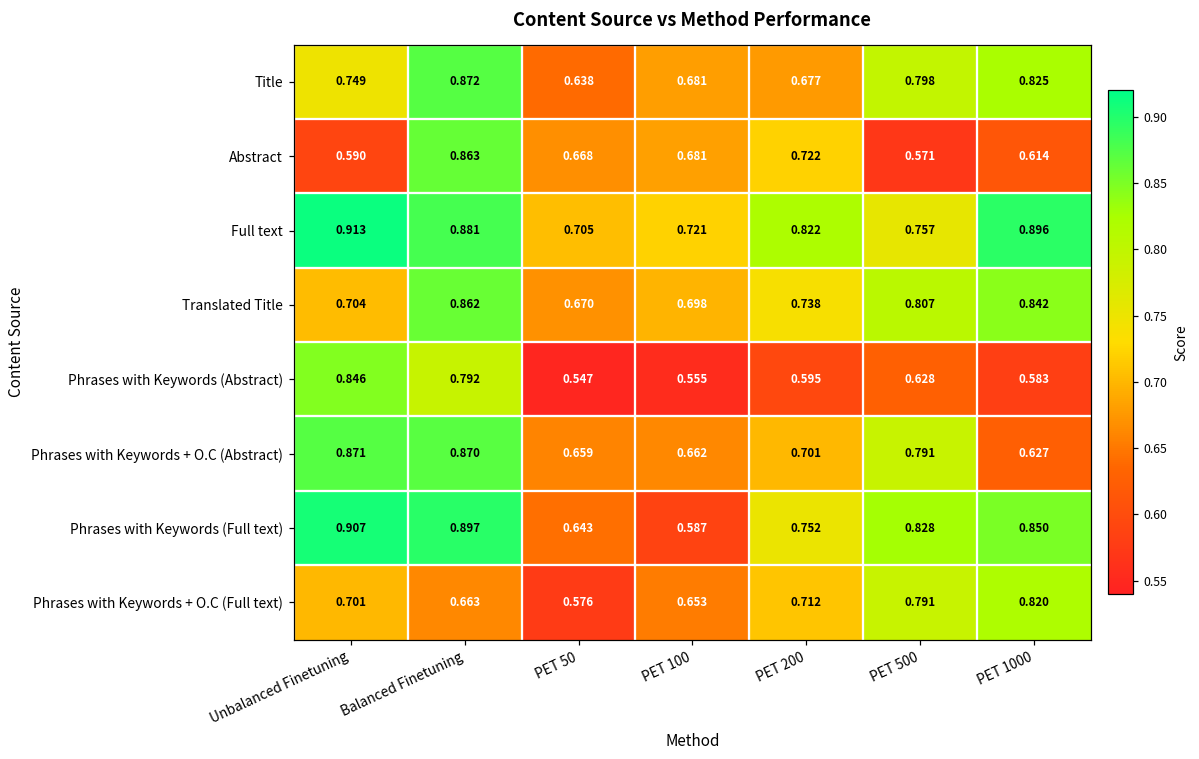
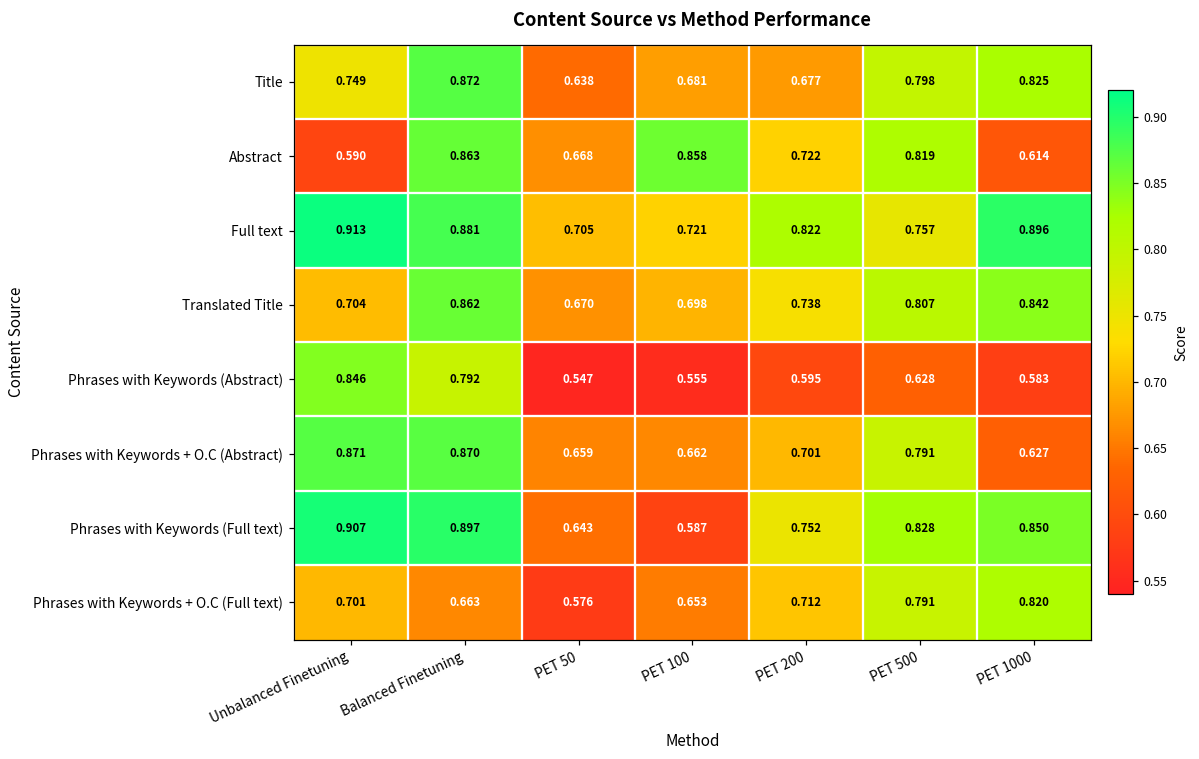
  {
    "Title": {
      "Unbalanced Finetuning": 0.749,
      "Balanced Finetuning": 0.872,
      "PET 50": 0.638,
      "PET 100": 0.681,
      "PET 200": 0.677,
      "PET 500": 0.798,
      "PET 1000": 0.825
    },
    "Abstract": {
      "Unbalanced Finetuning": 0.590,
      "Balanced Finetuning": 0.863,
      "PET 50": 0.668,
-     "PET 100": 0.681,
+     "PET 100": 0.858,
      "PET 200": 0.722,
-     "PET 500": 0.571,
+     "PET 500": 0.819,
      "PET 1000": 0.614
    },
    "Full text": {
      "Unbalanced Finetuning": 0.913,
      "Balanced Finetuning": 0.881,
      "PET 50": 0.705,
      "PET 100": 0.721,
      "PET 200": 0.822,
      "PET 500": 0.757,
      "PET 1000": 0.896
    },
    "Translated Title": {
      "Unbalanced Finetuning": 0.704,
      "Balanced Finetuning": 0.862,
      "PET 50": 0.670,
      "PET 100": 0.698,
      "PET 200": 0.738,
      "PET 500": 0.807,
      "PET 1000": 0.842
    },
    "Phrases with Keywords (Abstract)": {
      "Unbalanced Finetuning": 0.846,
      "Balanced Finetuning": 0.792,
      "PET 50": 0.547,
      "PET 100": 0.555,
      "PET 200": 0.595,
      "PET 500": 0.628,
      "PET 1000": 0.583
    },
    "Phrases with Keywords + O.C (Abstract)": {
      "Unbalanced Finetuning": 0.871,
      "Balanced Finetuning": 0.870,
      "PET 50": 0.659,
      "PET 100": 0.662,
      "PET 200": 0.701,
      "PET 500": 0.791,
      "PET 1000": 0.627
    },
    "Phrases with Keywords (Full text)": {
      "Unbalanced Finetuning": 0.907,
      "Balanced Finetuning": 0.897,
      "PET 50": 0.643,
      "PET 100": 0.587,
      "PET 200": 0.752,
      "PET 500": 0.828,
      "PET 1000": 0.850
    },
    "Phrases with Keywords + O.C (Full text)": {
      "Unbalanced Finetuning": 0.701,
      "Balanced Finetuning": 0.663,
      "PET 50": 0.576,
      "PET 100": 0.653,
      "PET 200": 0.712,
      "PET 500": 0.791,
      "PET 1000": 0.820
    }
  }
